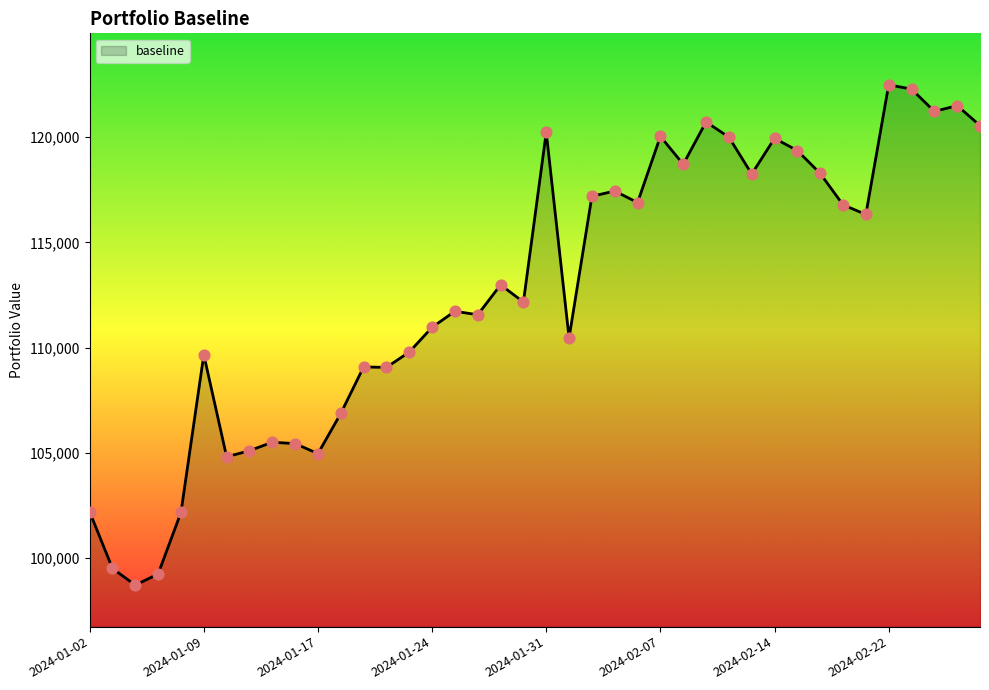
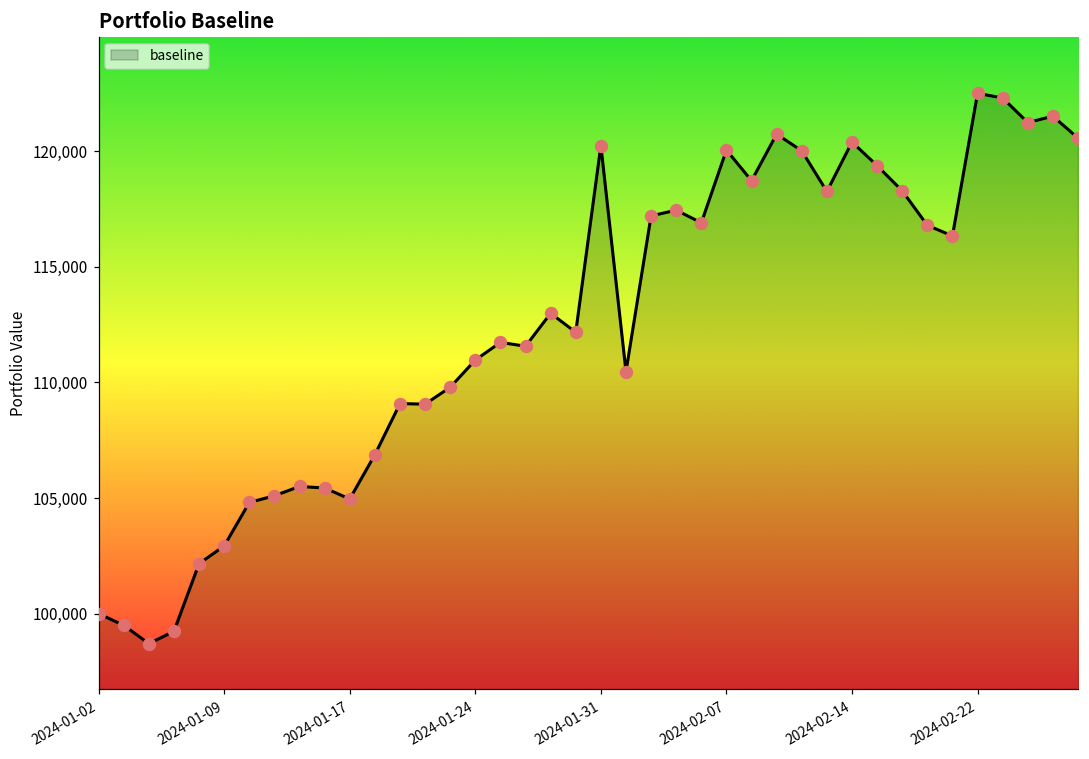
  {
-   "2024-01-02": "102,200",
-   "2024-01-09": "109,700",
+   "2024-01-02": "100,000",
+   "2024-01-09": "102,900",
    "2024-01-17": "105,000",
    "2024-01-24": "111,000",
    "2024-01-31": "120,200",
    "2024-02-07": "120,000",
-   "2024-02-14": "119,900",
+   "2024-02-14": "120,400",
    "2024-02-22": "122,500"
  }
